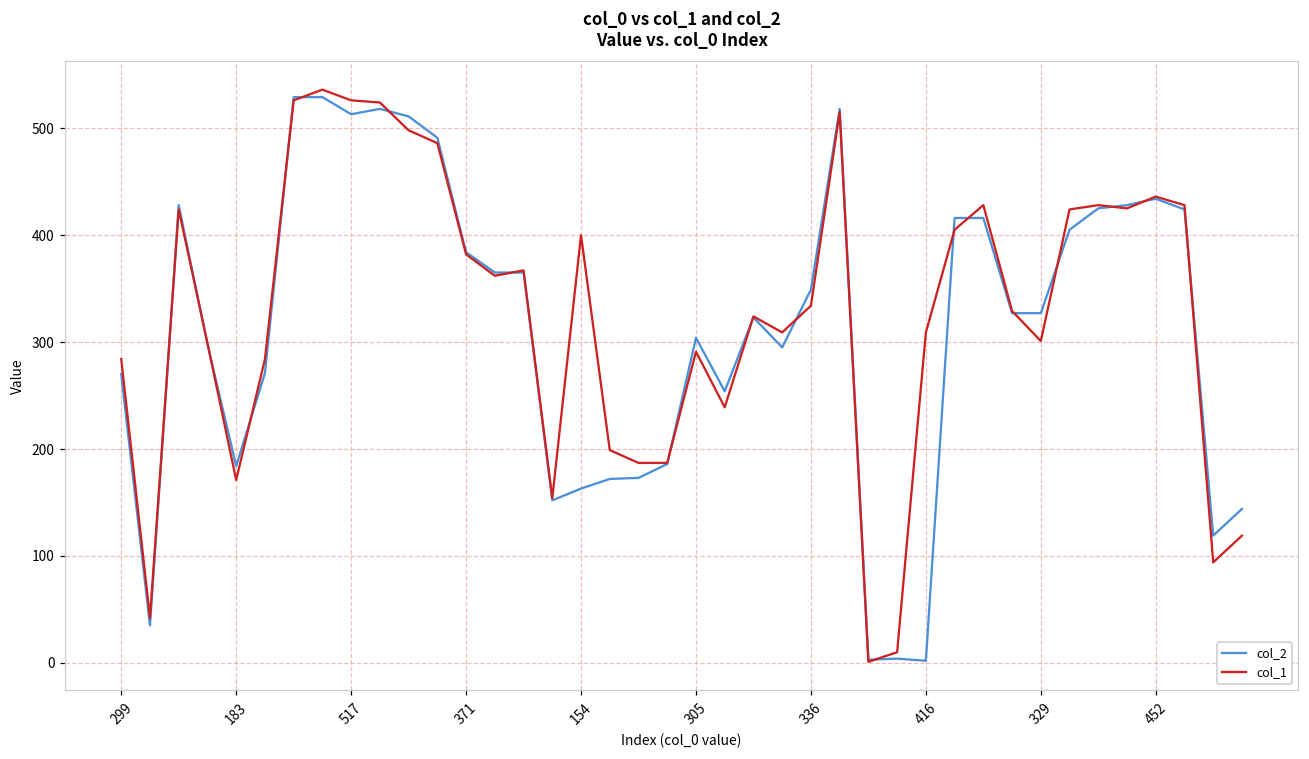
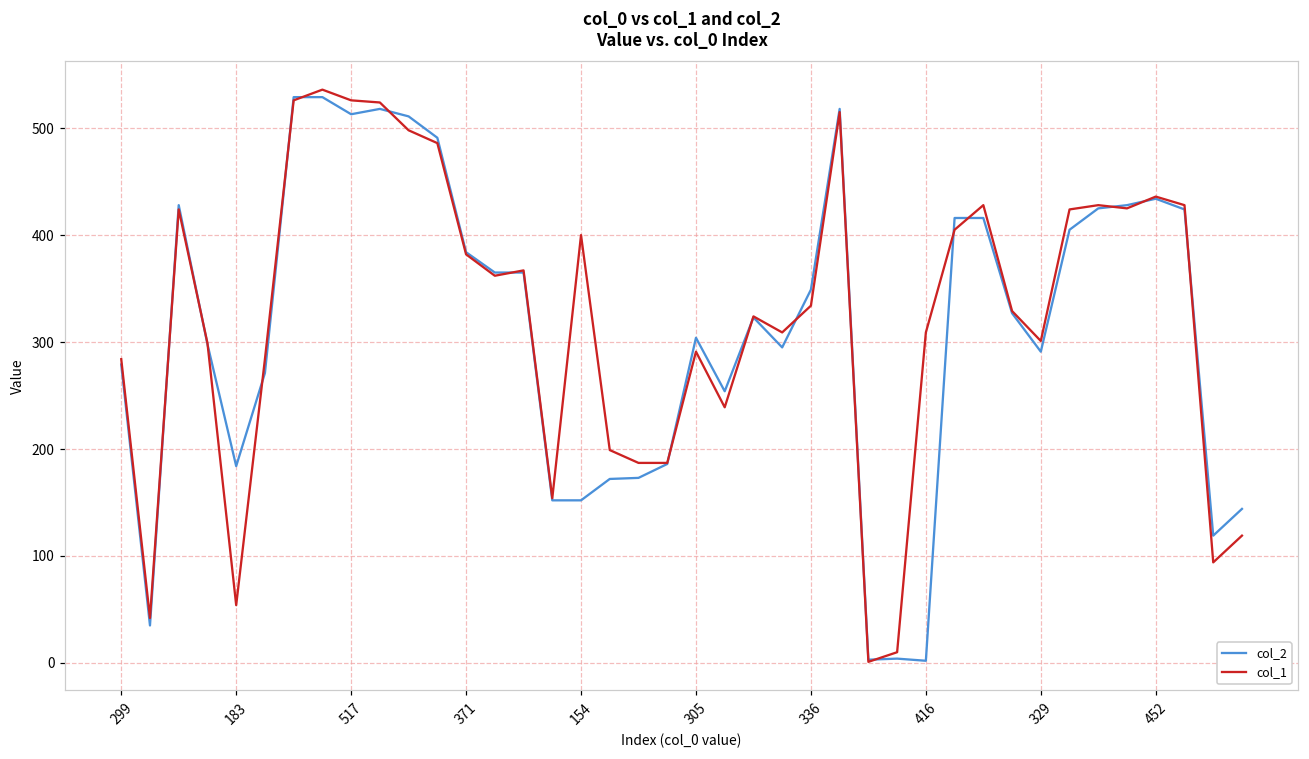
  {
    "col_2": {
-     "299": 270,
+     "299": 280,
      "183": 180,
      "517": 510,
-     "154": 160,
+     "154": 150,
      "305": 300,
      "336": 350,
      "416": 0,
-     "329": 330
+     "329": 290
    },
    "col_1": {
      "299": 280,
-     "183": 170,
+     "183": 50,
      "517": 530,
      "154": 400,
      "305": 290,
      "336": 330,
      "416": 310,
      "329": 300
    }
  }
